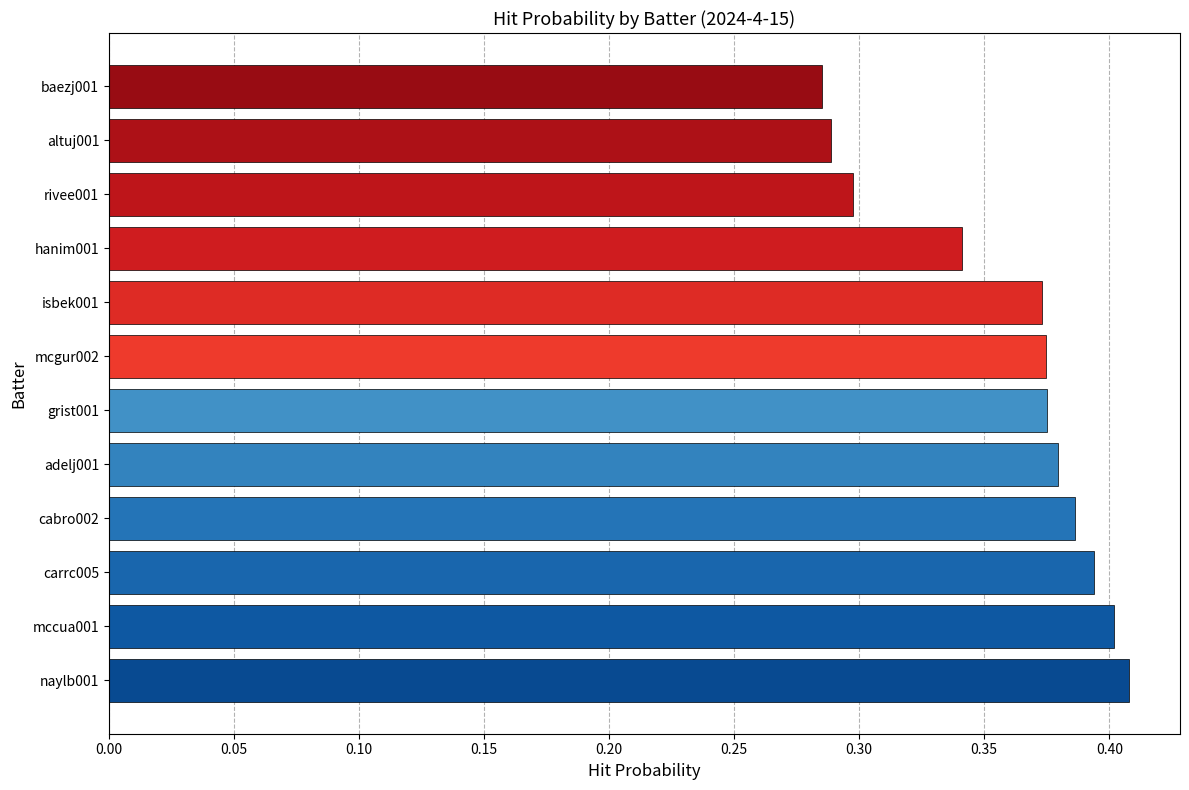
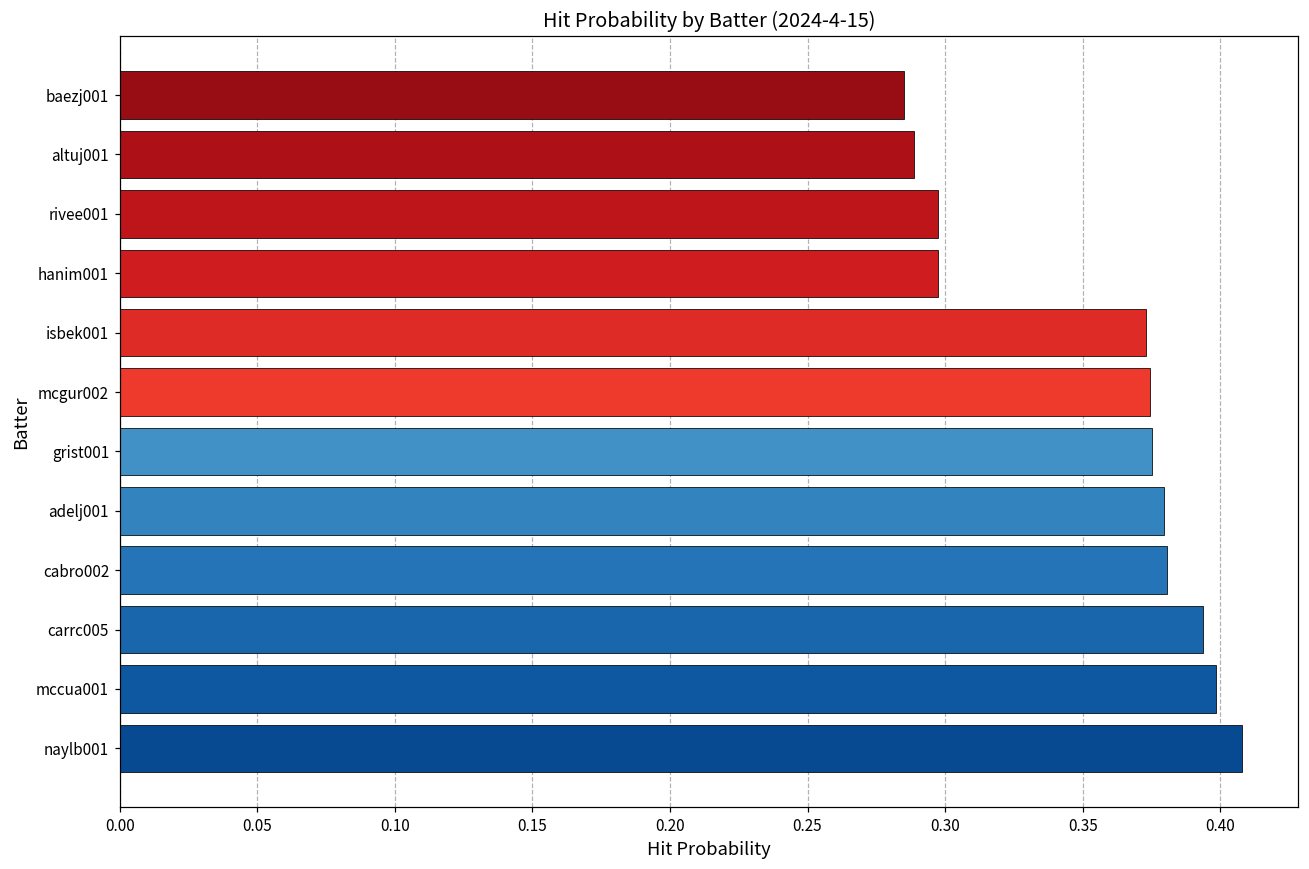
  {
    "baezj001": 0.285,
    "altuj001": 0.289,
    "rivee001": 0.297,
-   "hanim001": 0.341,
+   "hanim001": 0.298,
    "isbek001": 0.373,
    "mcgur002": 0.375,
    "grist001": 0.375,
    "adelj001": 0.379,
-   "cabro002": 0.386,
+   "cabro002": 0.381,
    "carrc005": 0.394,
-   "mccua001": 0.402,
+   "mccua001": 0.398,
    "naylb001": 0.408
  }
